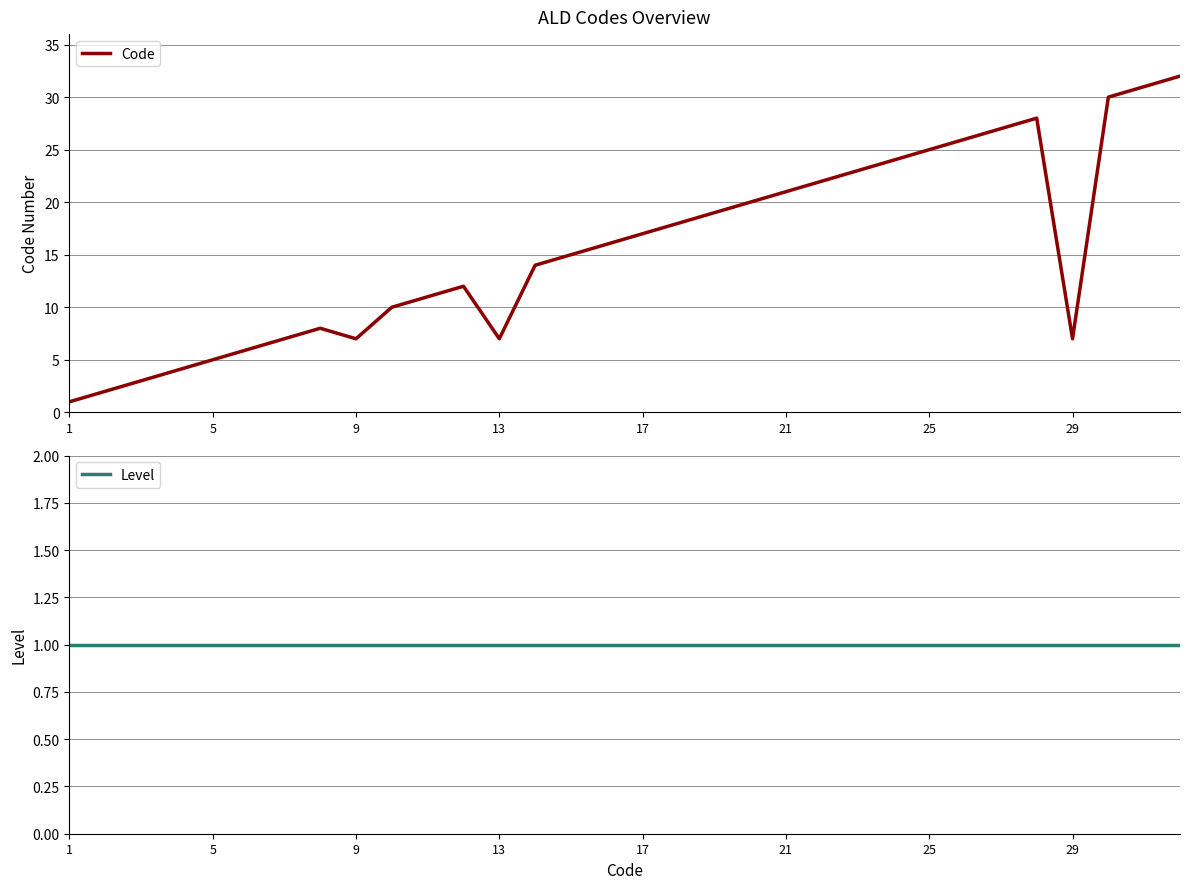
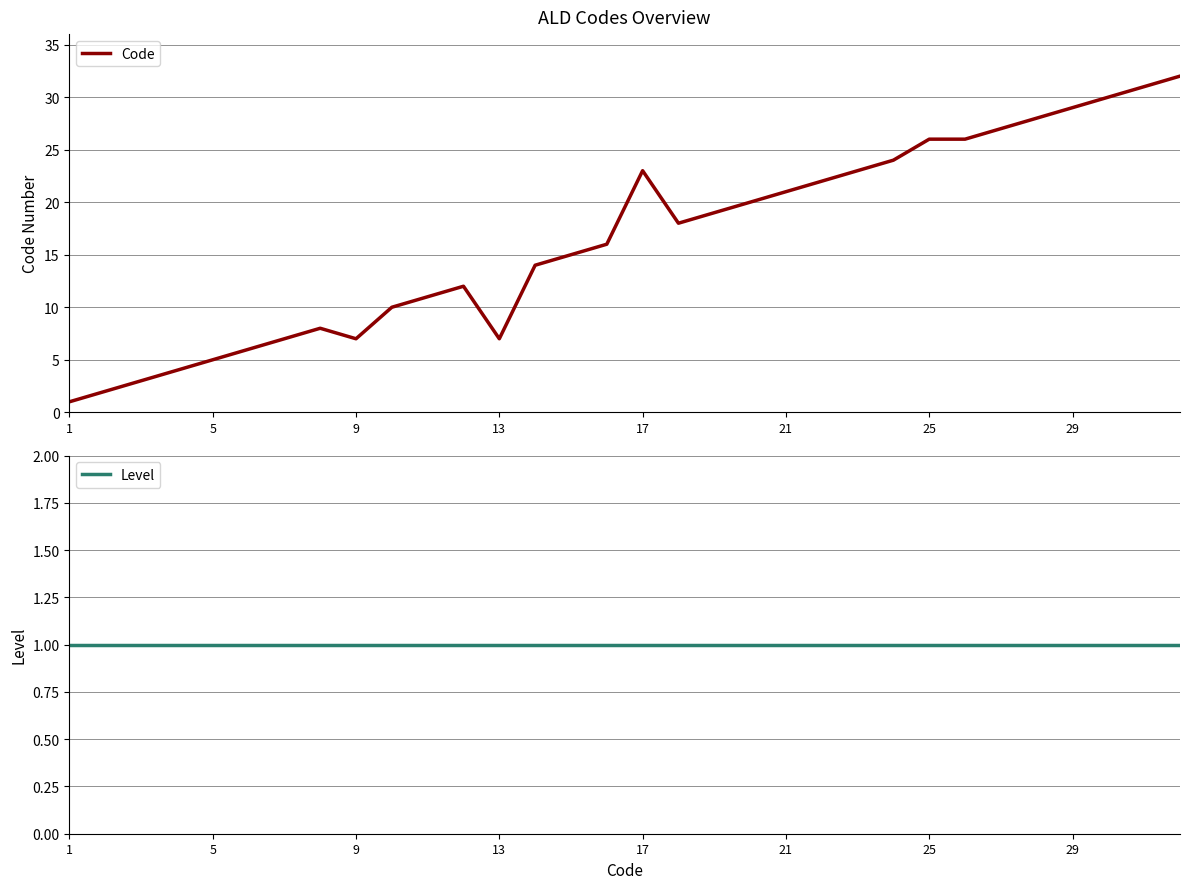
  {
    "ALD Codes Overview": {
      "1": 1,
      "5": 5,
      "9": 7,
      "13": 7,
-     "17": 17,
+     "17": 23,
      "21": 21,
-     "25": 25,
-     "29": 7
+     "25": 26,
+     "29": 29
    }
  }
